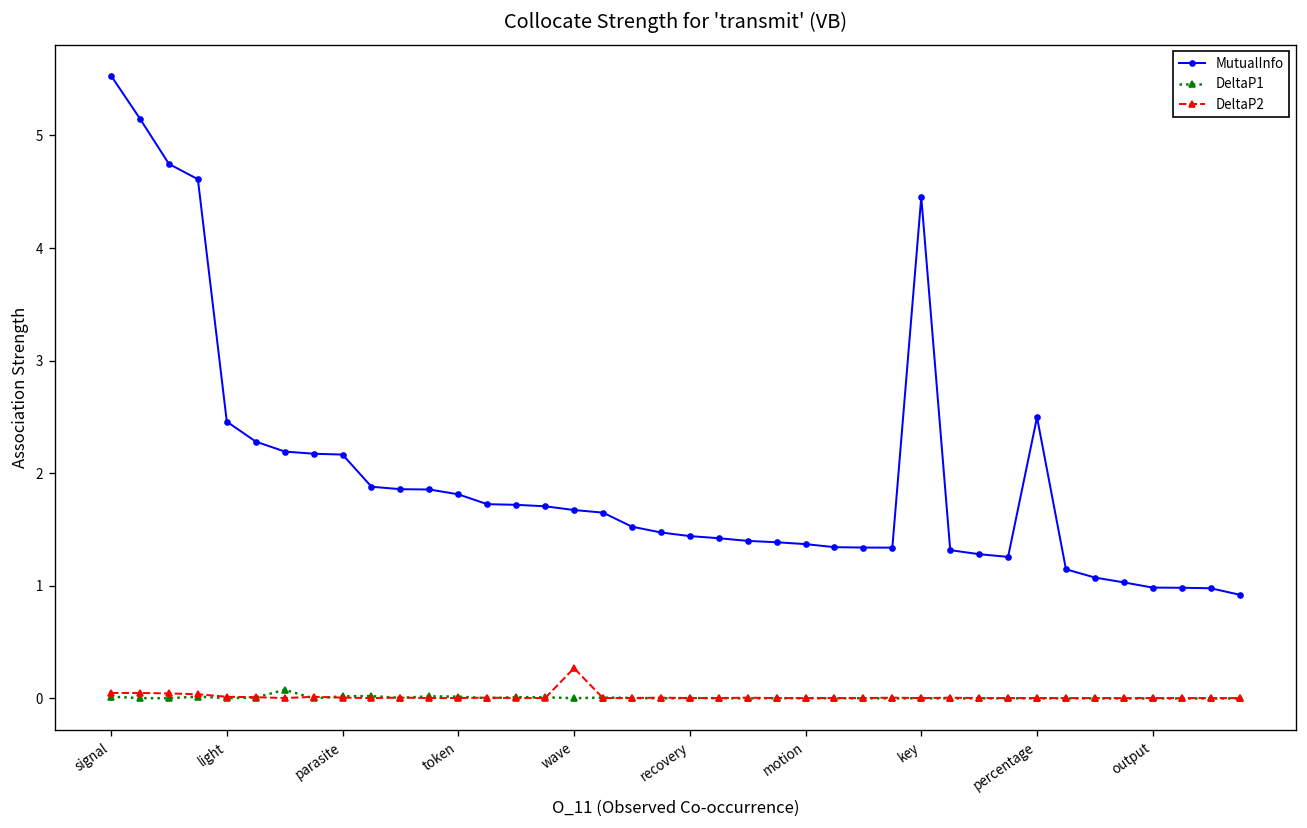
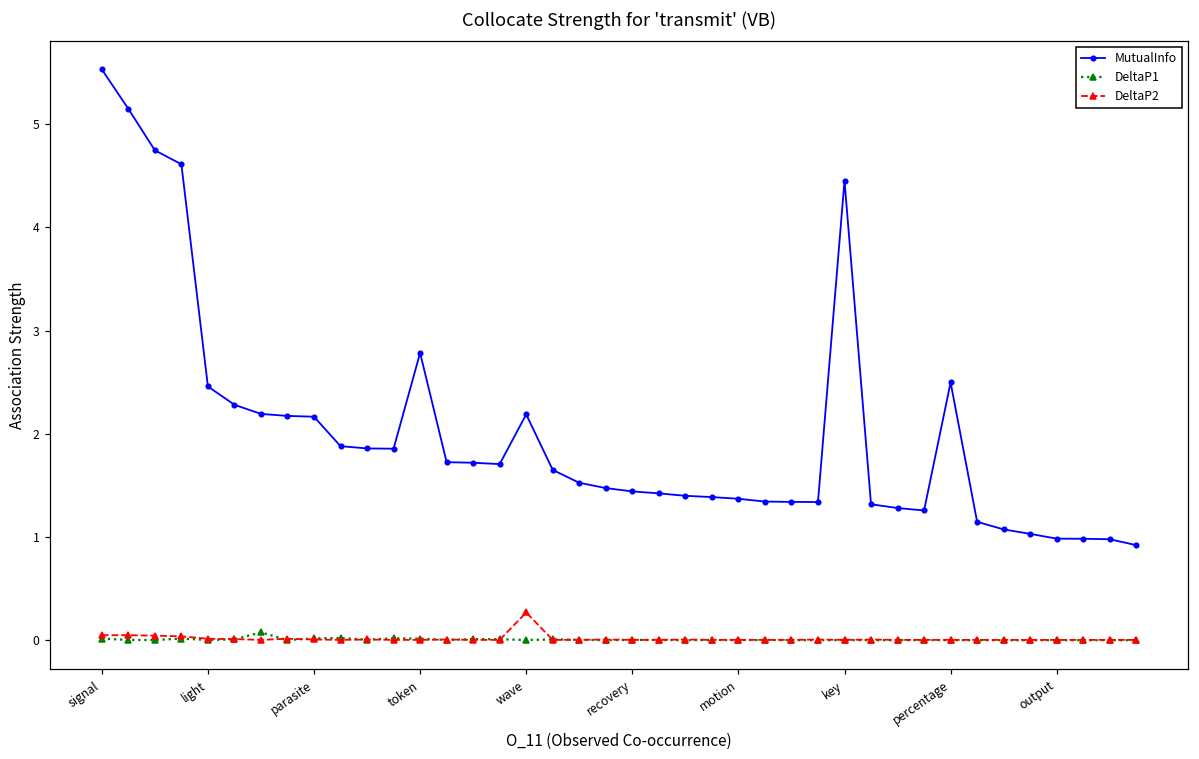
  {
    "MutualInfo": {
      "signal": 5.5,
      "light": 2.5,
      "parasite": 2.2,
-     "token": 1.8,
-     "wave": 1.7,
+     "token": 2.8,
+     "wave": 2.2,
      "recovery": 1.4,
      "motion": 1.4,
      "key": 4.5,
      "percentage": 2.5,
      "output": 1.0
    },
    "DeltaP1": {
      "signal": 0.0,
      "wave": 0.0
    },
    "DeltaP2": {
      "signal": 0.0,
      "wave": 0.3
    }
  }
